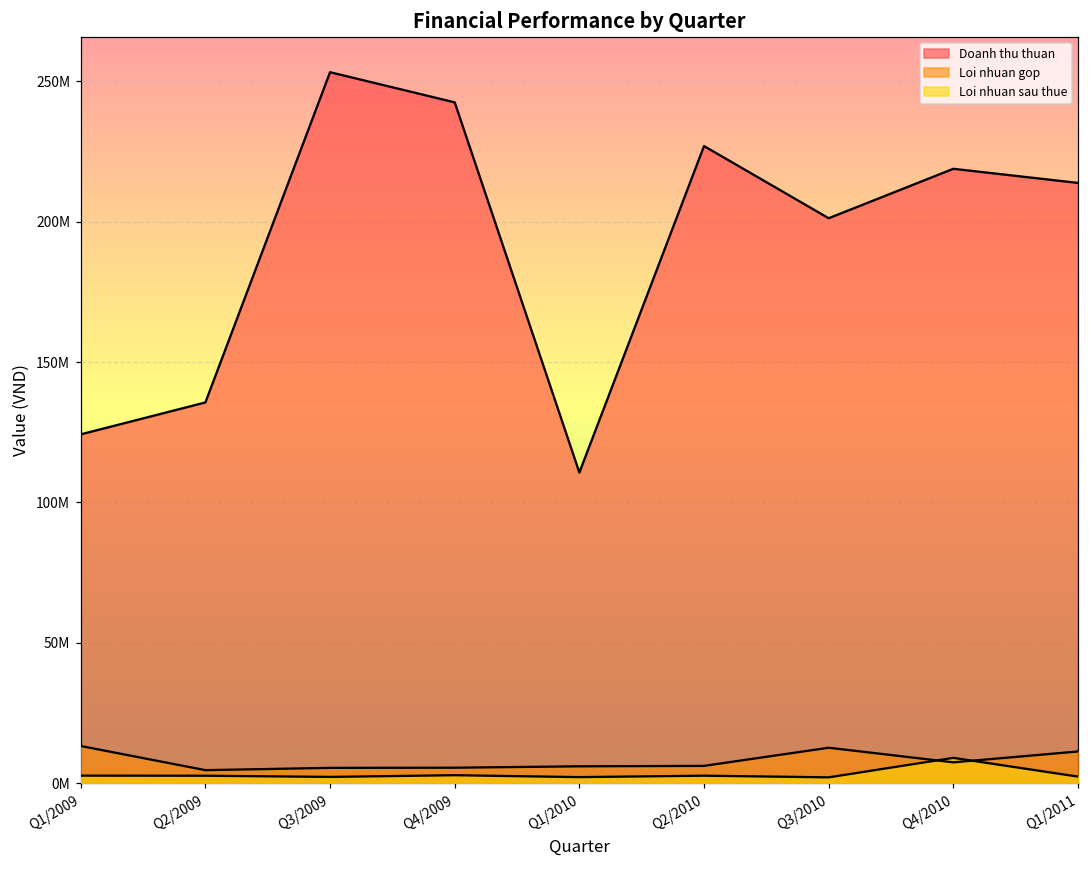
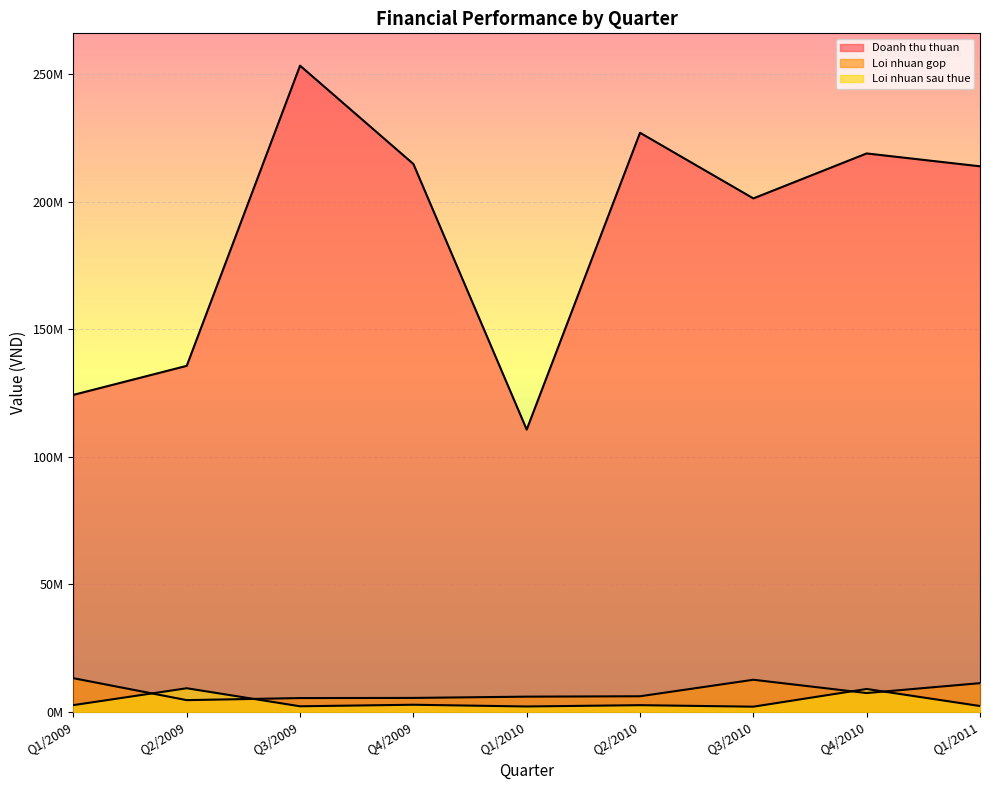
  {
    "Doanh thu thuan": {
      "Q1/2009": 124000000,
      "Q2/2009": 136000000,
      "Q3/2009": 253000000,
-     "Q4/2009": 243000000,
+     "Q4/2009": 215000000,
      "Q1/2010": 111000000,
      "Q2/2010": 227000000,
      "Q3/2010": 201000000,
      "Q4/2010": 219000000,
      "Q1/2011": 214000000
    },
    "Loi nhuan gop": {
      "Q1/2009": 13000000,
      "Q2/2009": 5000000,
      "Q3/2009": 5000000,
      "Q4/2009": 5000000,
      "Q1/2010": 6000000,
      "Q2/2010": 6000000,
      "Q3/2010": 13000000,
      "Q4/2010": 7000000,
      "Q1/2011": 11000000
    },
    "Loi nhuan sau thue": {
      "Q1/2009": 3000000,
-     "Q2/2009": 3000000,
+     "Q2/2009": 9000000,
      "Q3/2009": 2000000,
      "Q4/2009": 3000000,
      "Q1/2010": 2000000,
      "Q2/2010": 3000000,
      "Q3/2010": 2000000,
      "Q4/2010": 9000000,
      "Q1/2011": 2000000
    }
  }
